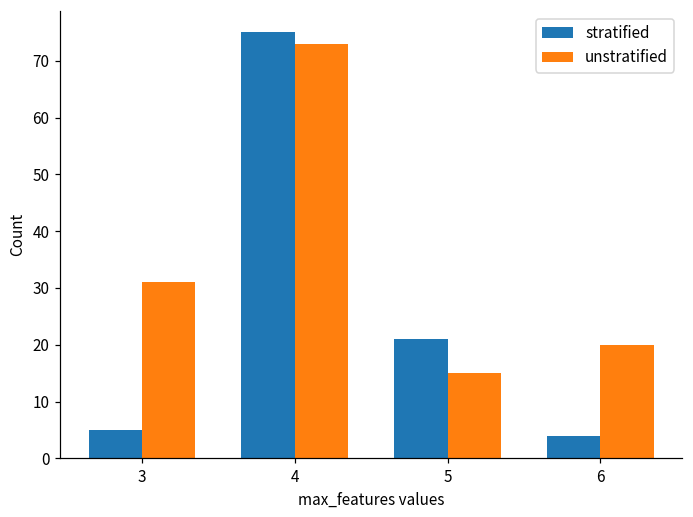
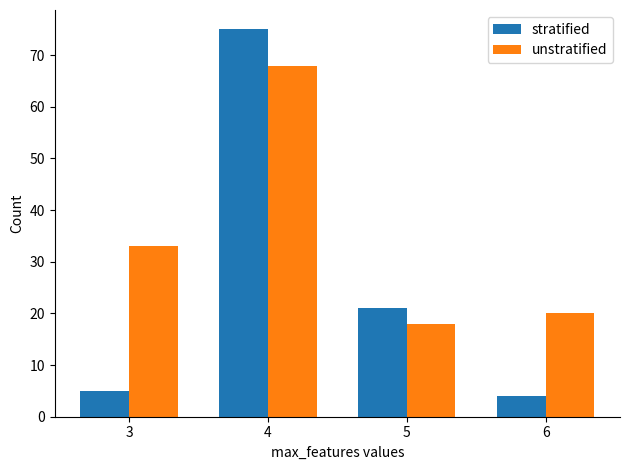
  {
    "stratified": {
      "3": 5,
      "4": 75,
      "5": 21,
      "6": 4
    },
    "unstratified": {
-     "3": 31,
-     "4": 73,
-     "5": 15,
+     "3": 33,
+     "4": 68,
+     "5": 18,
      "6": 20
    }
  }
